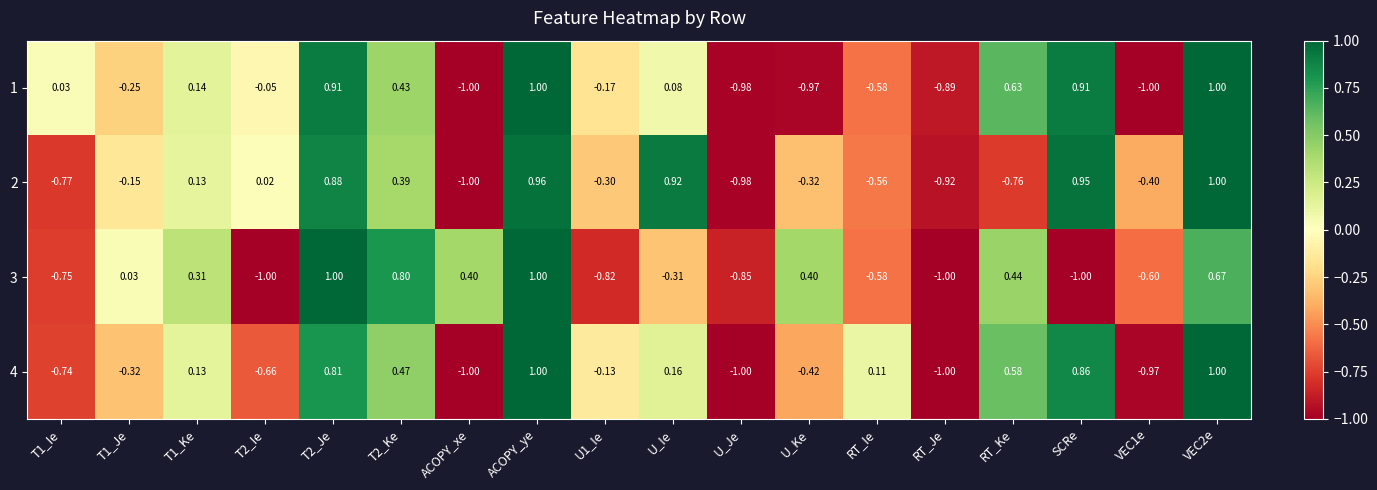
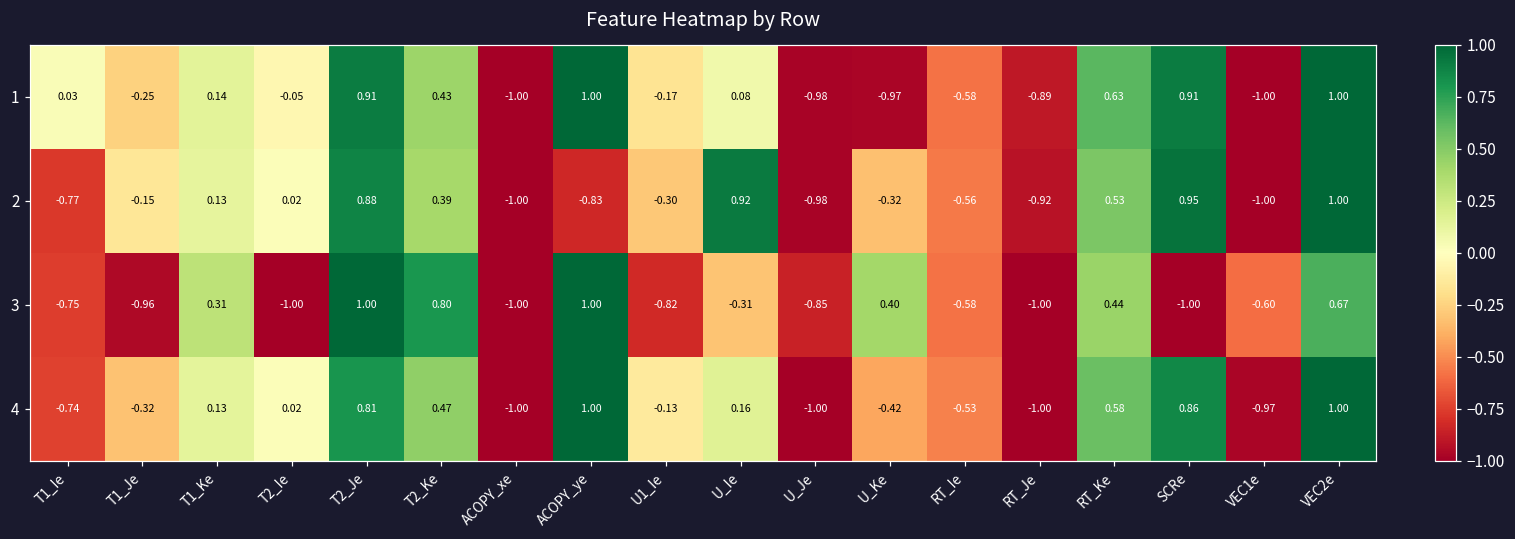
  {
    "1": {
      "T1_Ie": 0.03,
      "T1_Je": -0.25,
      "T1_Ke": 0.14,
      "T2_Ie": -0.05,
      "T2_Je": 0.91,
      "T2_Ke": 0.43,
      "ACOPY_xe": -1.00,
      "ACOPY_ye": 1.00,
      "U1_Ie": -0.17,
      "U_Ie": 0.08,
      "U_Je": -0.98,
      "U_Ke": -0.97,
      "RT_Ie": -0.58,
      "RT_Je": -0.89,
      "RT_Ke": 0.63,
      "SCRe": 0.91,
      "VEC1e": -1.00,
      "VEC2e": 1.00
    },
    "2": {
      "T1_Ie": -0.77,
      "T1_Je": -0.15,
      "T1_Ke": 0.13,
      "T2_Ie": 0.02,
      "T2_Je": 0.88,
      "T2_Ke": 0.39,
      "ACOPY_xe": -1.00,
-     "ACOPY_ye": 0.96,
+     "ACOPY_ye": -0.83,
      "U1_Ie": -0.30,
      "U_Ie": 0.92,
      "U_Je": -0.98,
      "U_Ke": -0.32,
      "RT_Ie": -0.56,
      "RT_Je": -0.92,
-     "RT_Ke": -0.76,
+     "RT_Ke": 0.53,
      "SCRe": 0.95,
-     "VEC1e": -0.40,
+     "VEC1e": -1.00,
      "VEC2e": 1.00
    },
    "3": {
      "T1_Ie": -0.75,
-     "T1_Je": 0.03,
+     "T1_Je": -0.96,
      "T1_Ke": 0.31,
      "T2_Ie": -1.00,
      "T2_Je": 1.00,
      "T2_Ke": 0.80,
-     "ACOPY_xe": 0.40,
+     "ACOPY_xe": -1.00,
      "ACOPY_ye": 1.00,
      "U1_Ie": -0.82,
      "U_Ie": -0.31,
      "U_Je": -0.85,
      "U_Ke": 0.40,
      "RT_Ie": -0.58,
      "RT_Je": -1.00,
      "RT_Ke": 0.44,
      "SCRe": -1.00,
      "VEC1e": -0.60,
      "VEC2e": 0.67
    },
    "4": {
      "T1_Ie": -0.74,
      "T1_Je": -0.32,
      "T1_Ke": 0.13,
-     "T2_Ie": -0.66,
+     "T2_Ie": 0.02,
      "T2_Je": 0.81,
      "T2_Ke": 0.47,
      "ACOPY_xe": -1.00,
      "ACOPY_ye": 1.00,
      "U1_Ie": -0.13,
      "U_Ie": 0.16,
      "U_Je": -1.00,
      "U_Ke": -0.42,
-     "RT_Ie": 0.11,
+     "RT_Ie": -0.53,
      "RT_Je": -1.00,
      "RT_Ke": 0.58,
      "SCRe": 0.86,
      "VEC1e": -0.97,
      "VEC2e": 1.00
    }
  }
